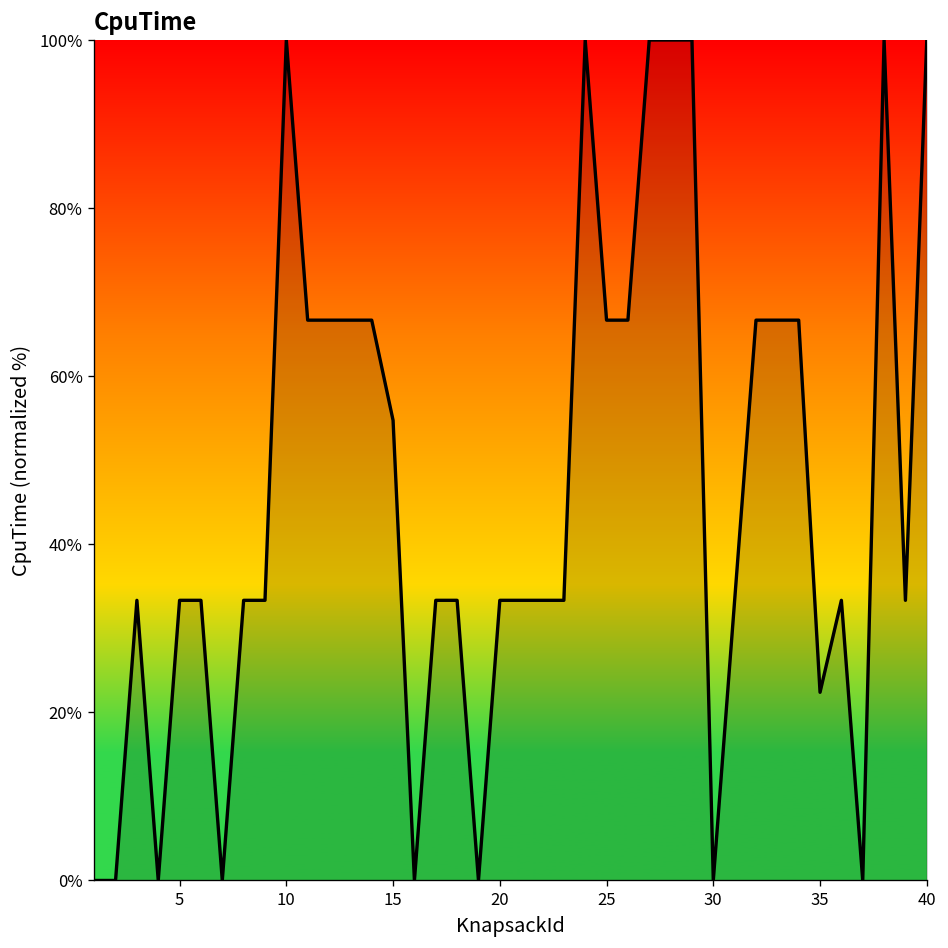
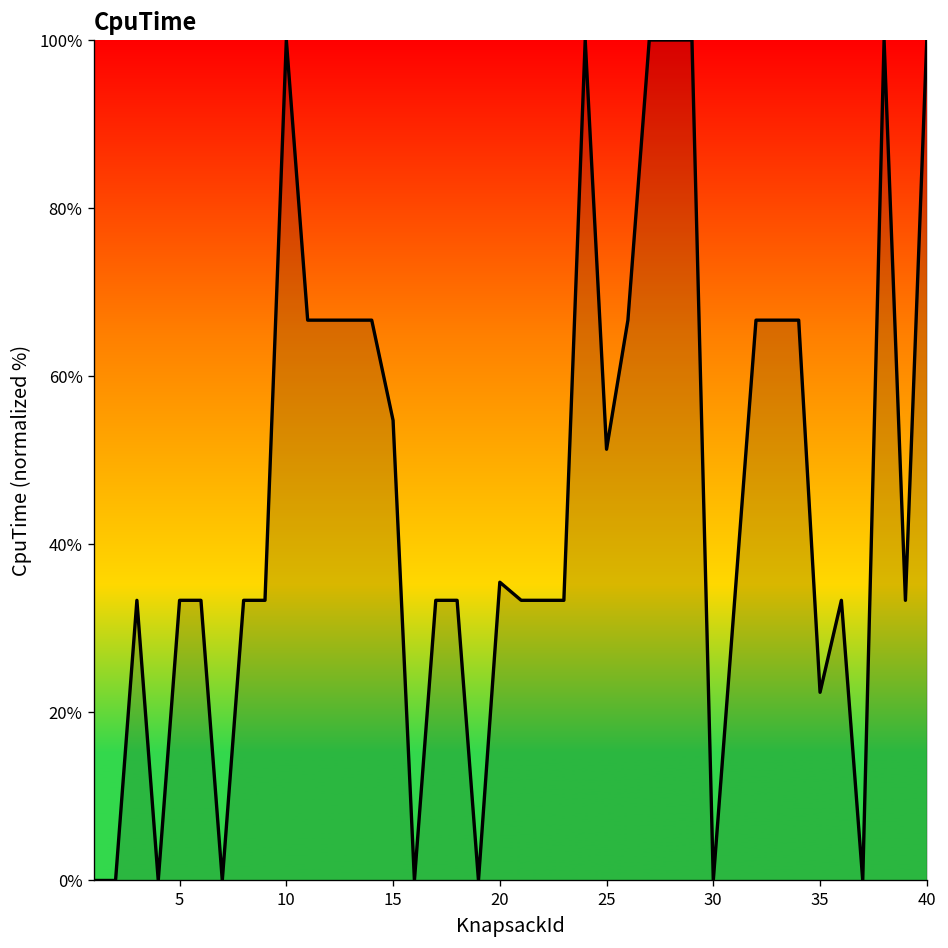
  {
    "5": "33%",
    "10": "100%",
    "15": "55%",
-   "20": "33%",
-   "25": "67%",
+   "20": "35%",
+   "25": "51%",
    "30": "0%",
    "35": "22%",
    "40": "100%"
  }
